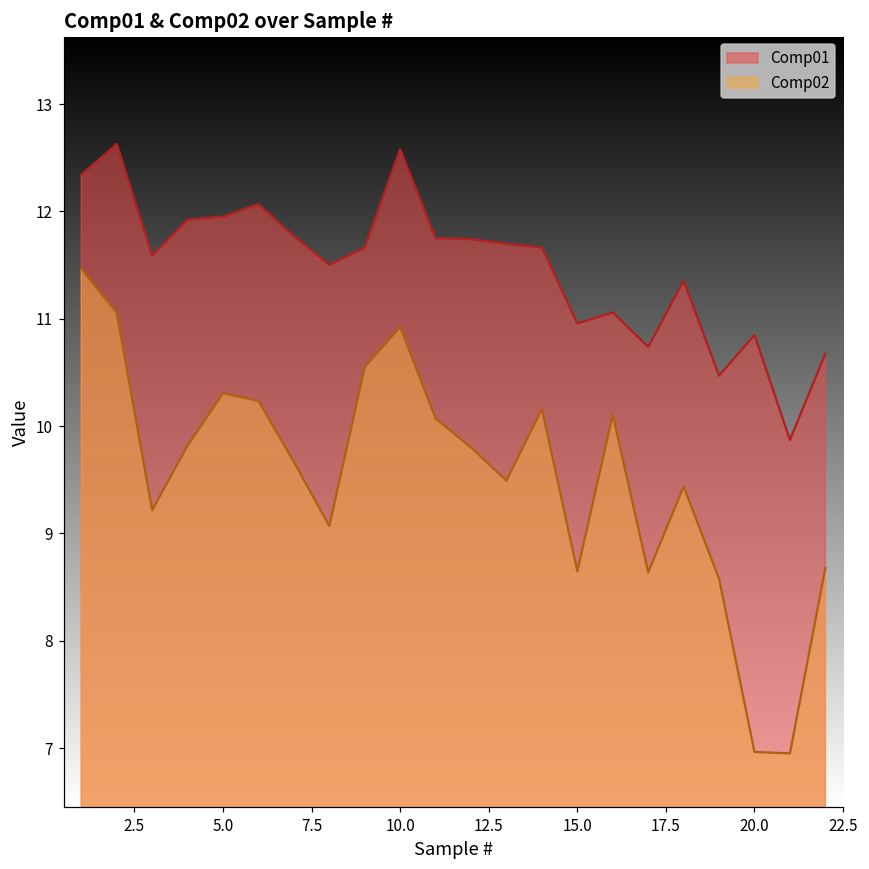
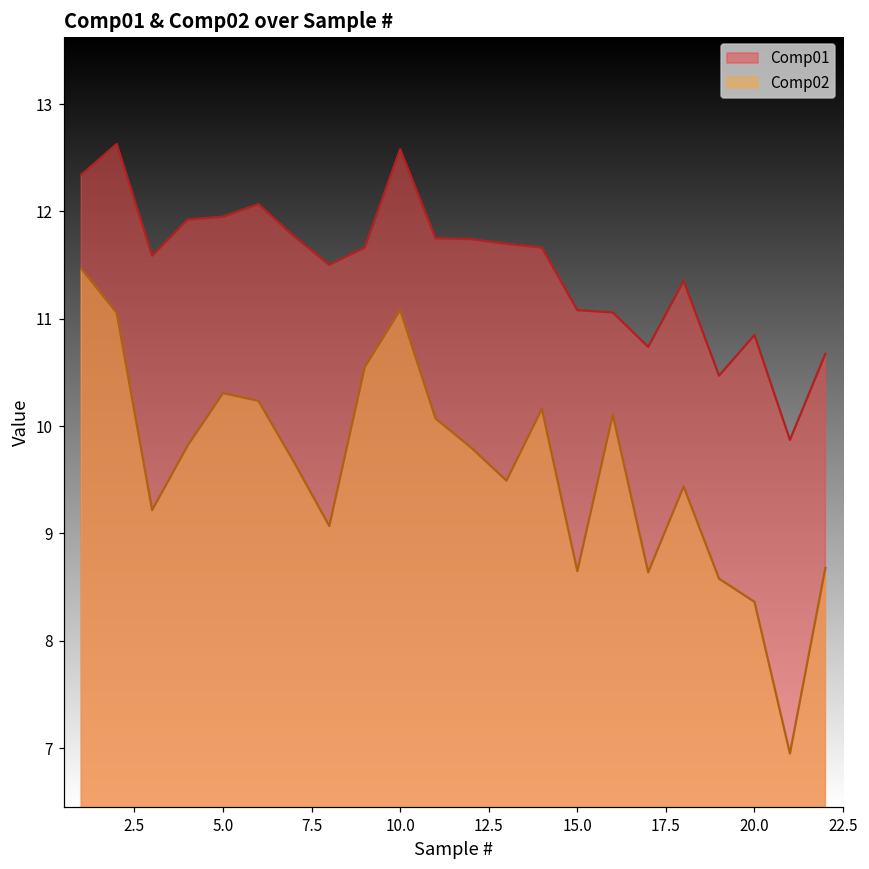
  {
    "Comp01": {
      "5.0": 12.0,
      "10.0": 12.6,
-     "15.0": 11.0,
+     "15.0": 11.1,
      "20.0": 10.8
    },
    "Comp02": {
      "5.0": 10.3,
-     "10.0": 10.9,
+     "10.0": 11.1,
      "15.0": 8.6,
-     "20.0": 7.0
+     "20.0": 8.4
    }
  }
